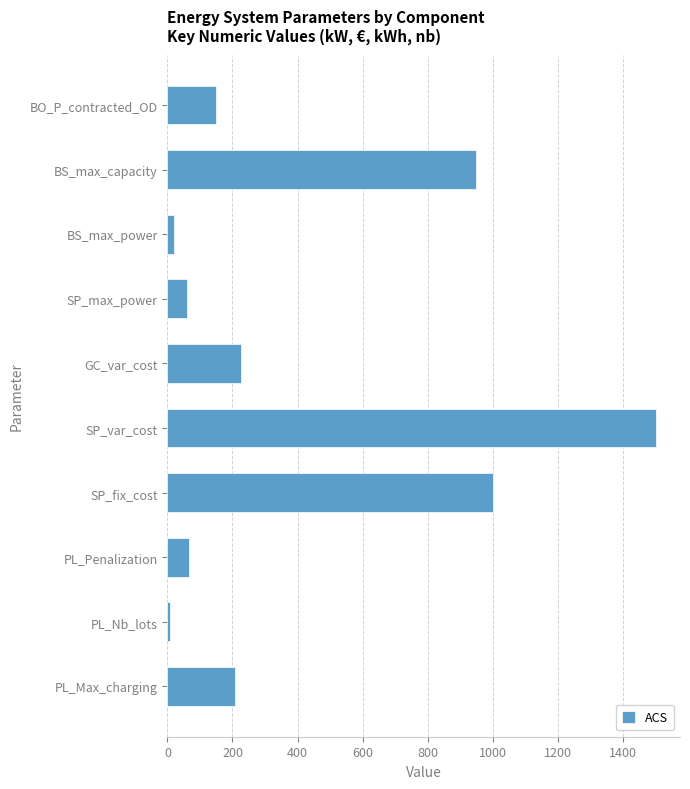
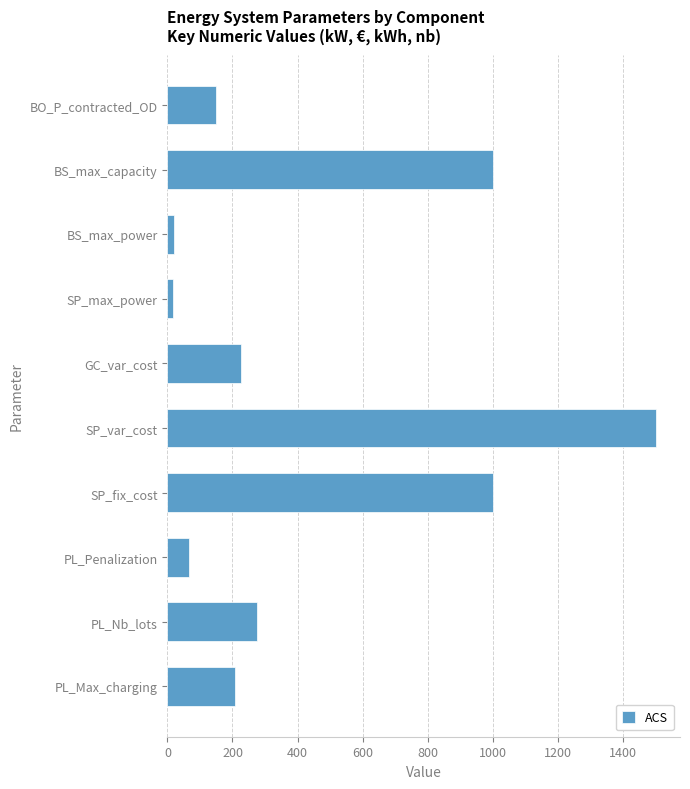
  {
    "BO_P_contracted_OD": 150,
-   "BS_max_capacity": 950,
+   "BS_max_capacity": 1000,
    "BS_max_power": 20,
-   "SP_max_power": 60,
+   "SP_max_power": 20,
    "GC_var_cost": 230,
    "SP_var_cost": 1500,
    "SP_fix_cost": 1000,
    "PL_Penalization": 70,
-   "PL_Nb_lots": 10,
+   "PL_Nb_lots": 280,
    "PL_Max_charging": 210
  }
